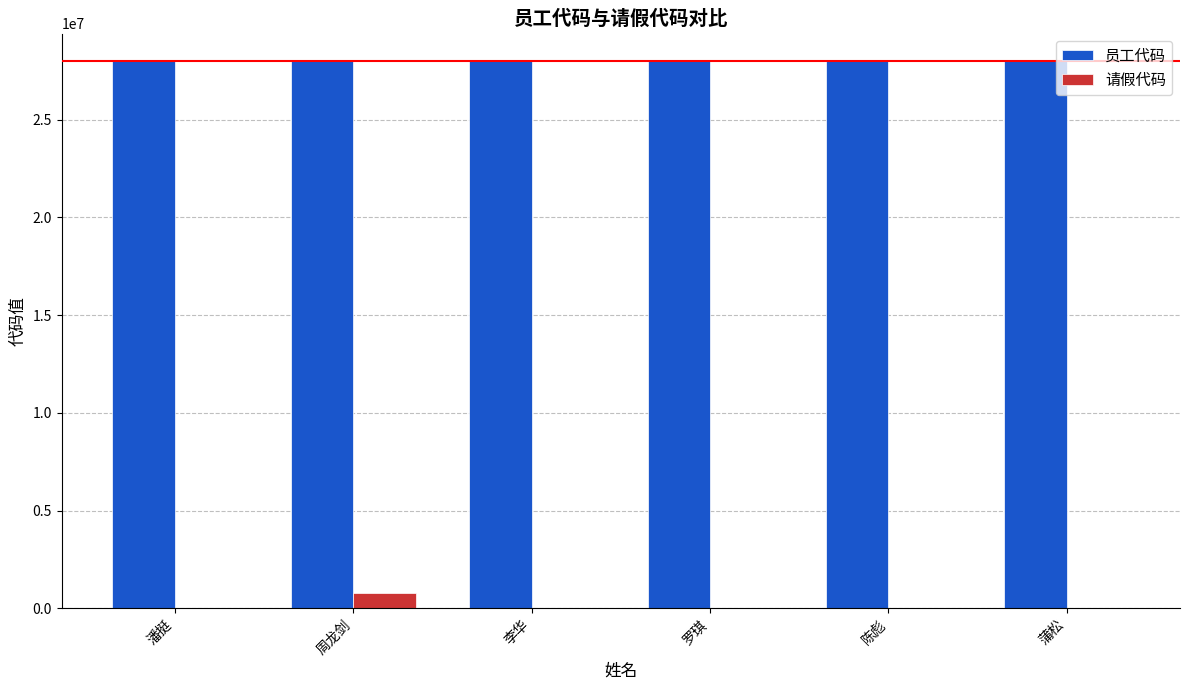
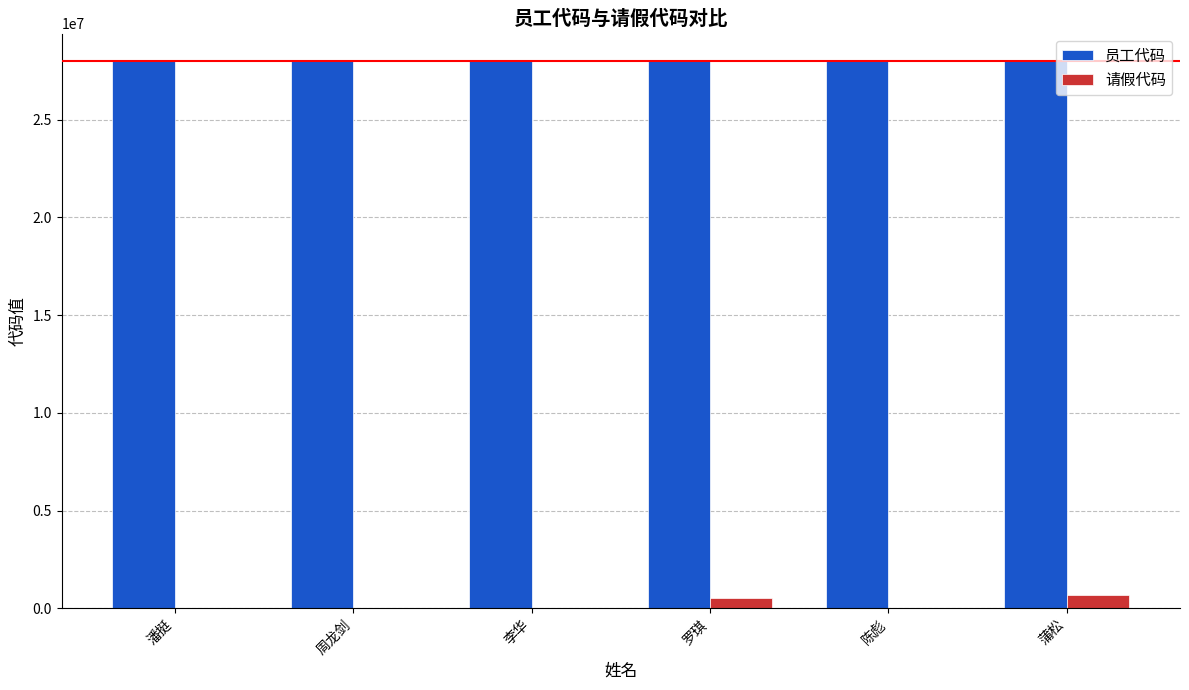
  {
    "员工代码": {
      "潘挺": 28000000,
      "周龙剑": 28000000,
      "李华": 28000000,
      "罗琪": 28000000,
      "陈彪": 28000000,
      "蒲松": 28000000
    },
    "请假代码": {
-     "周龙剑": 800000,
-     "罗琪": 0,
-     "蒲松": 0
+     "周龙剑": 0,
+     "罗琪": 500000,
+     "蒲松": 700000
    }
  }
